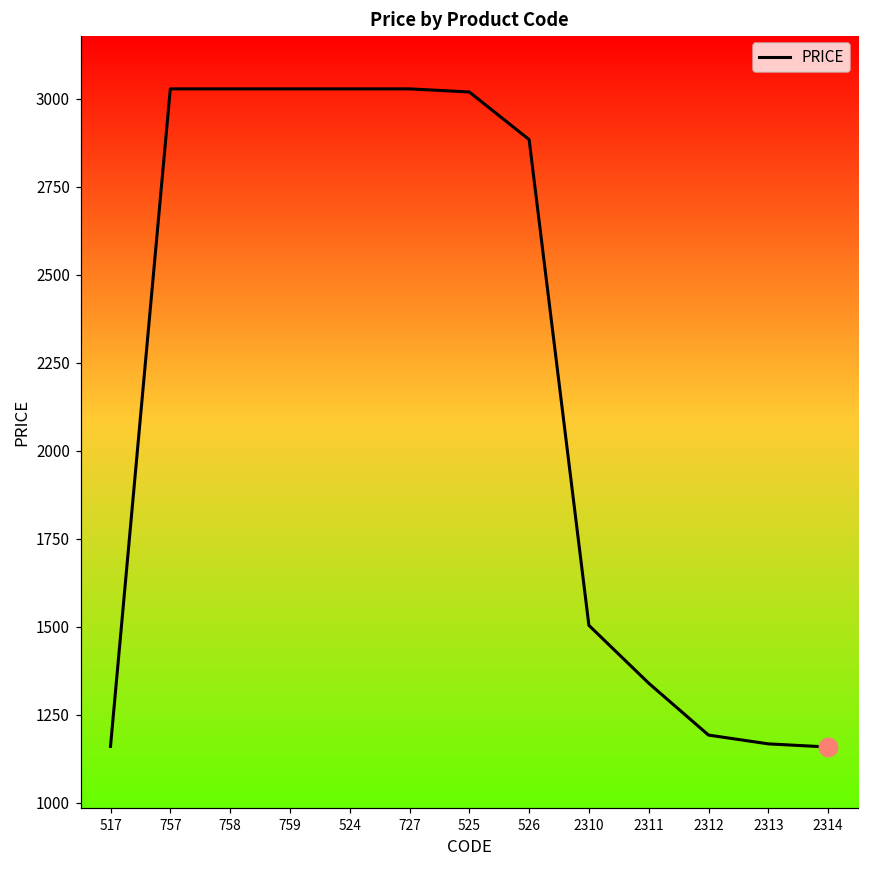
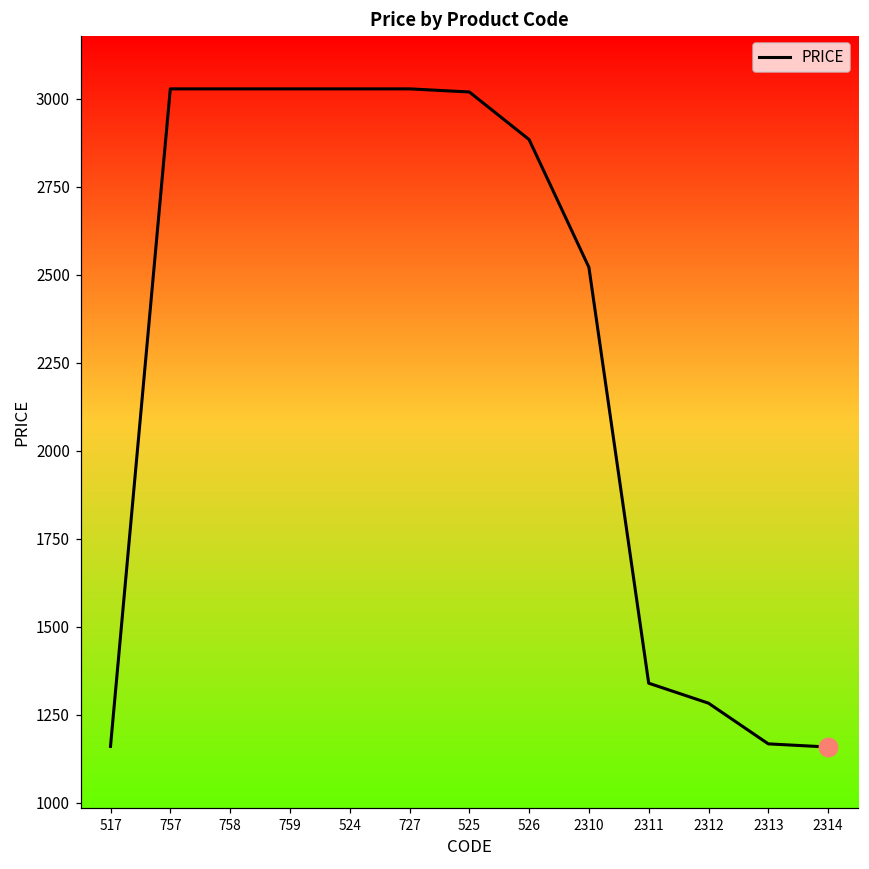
  {
    "PRICE": {
      "517": 1160,
      "757": 3030,
      "758": 3030,
      "759": 3030,
      "524": 3030,
      "727": 3030,
      "525": 3020,
      "526": 2880,
-     "2310": 1500,
+     "2310": 2520,
      "2311": 1340,
-     "2312": 1190,
+     "2312": 1280,
      "2313": 1170
    }
  }
